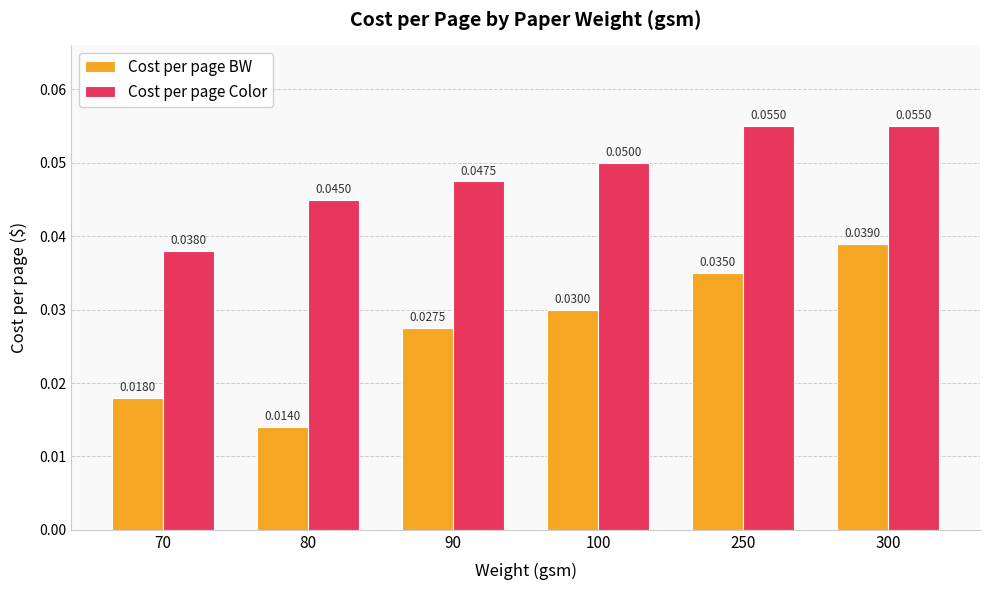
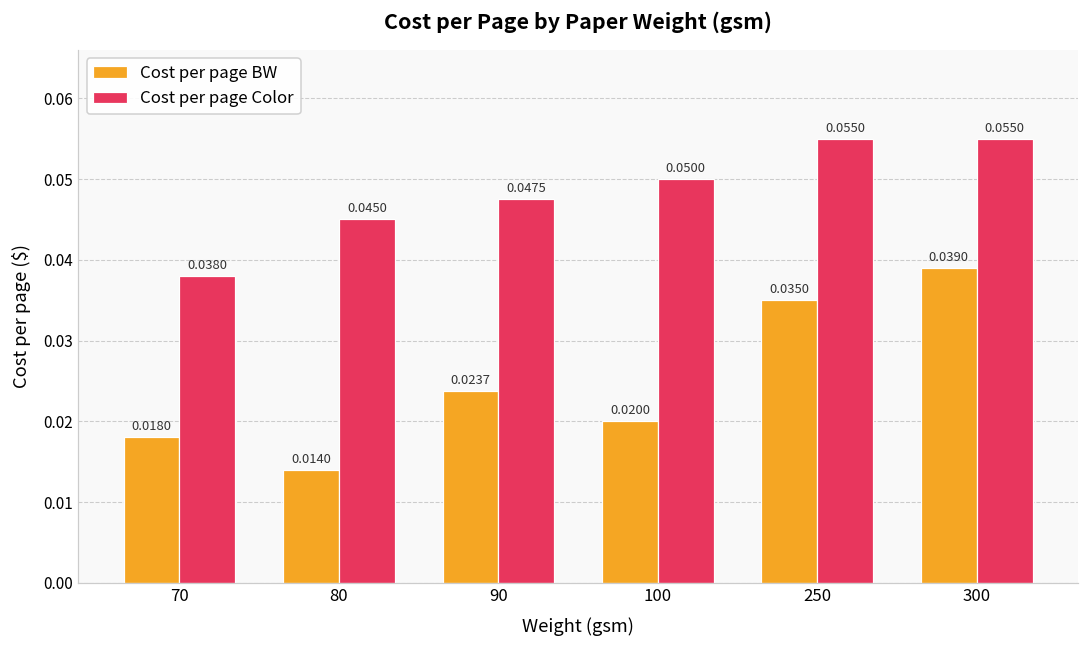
  {
    "Cost per page BW": {
      "70": 0.0180,
      "80": 0.0140,
-     "90": 0.0275,
-     "100": 0.0300,
+     "90": 0.0237,
+     "100": 0.0200,
      "250": 0.0350,
      "300": 0.0390
    },
    "Cost per page Color": {
      "70": 0.0380,
      "80": 0.0450,
      "90": 0.0475,
      "100": 0.0500,
      "250": 0.0550,
      "300": 0.0550
    }
  }
